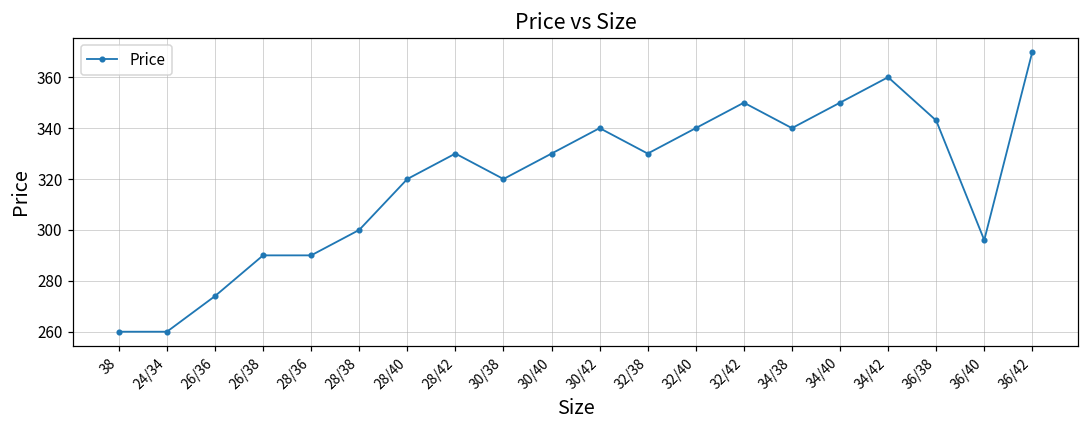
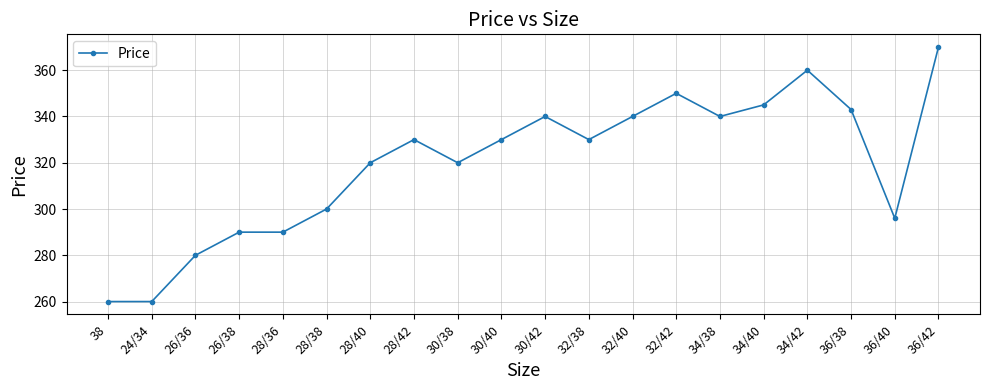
  {
    "38": 260,
    "24/34": 260,
-   "26/36": 274,
+   "26/36": 280,
    "26/38": 290,
    "28/36": 290,
    "28/38": 300,
    "28/40": 320,
    "28/42": 330,
    "30/38": 320,
    "30/40": 330,
    "30/42": 340,
    "32/38": 330,
    "32/40": 340,
    "32/42": 350,
    "34/38": 340,
-   "34/40": 350,
+   "34/40": 345,
    "34/42": 360,
    "36/38": 343,
    "36/40": 296,
    "36/42": 370
  }
